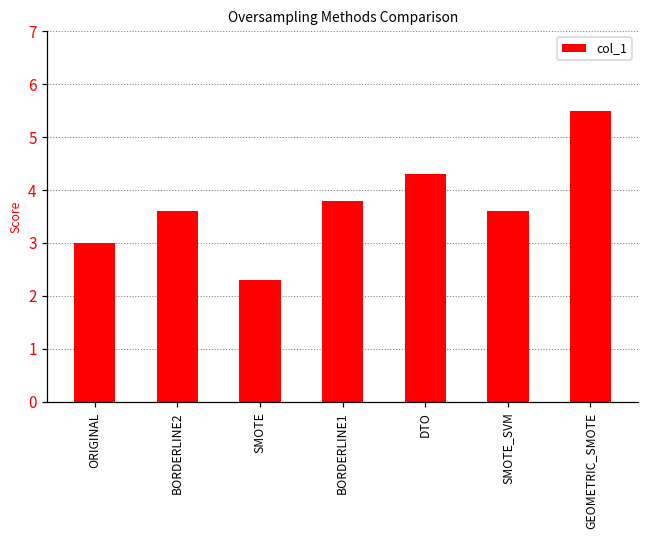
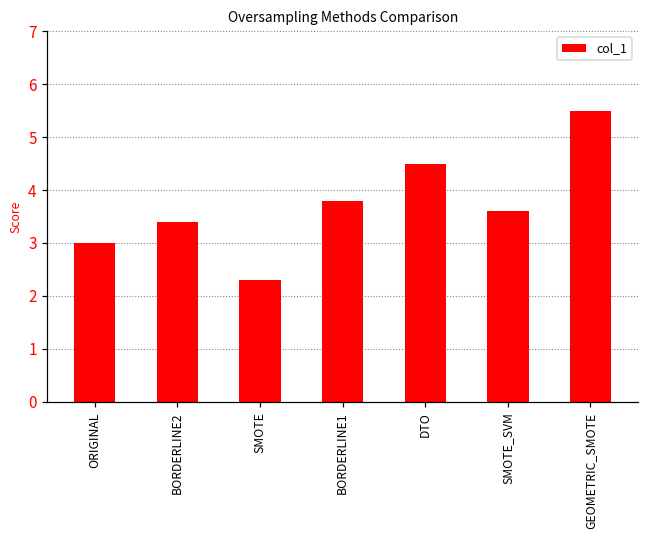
  {
    "ORIGINAL": 3.0,
-   "BORDERLINE2": 3.6,
+   "BORDERLINE2": 3.4,
    "SMOTE": 2.3,
    "BORDERLINE1": 3.8,
-   "DTO": 4.3,
+   "DTO": 4.5,
    "SMOTE_SVM": 3.6,
    "GEOMETRIC_SMOTE": 5.5
  }
